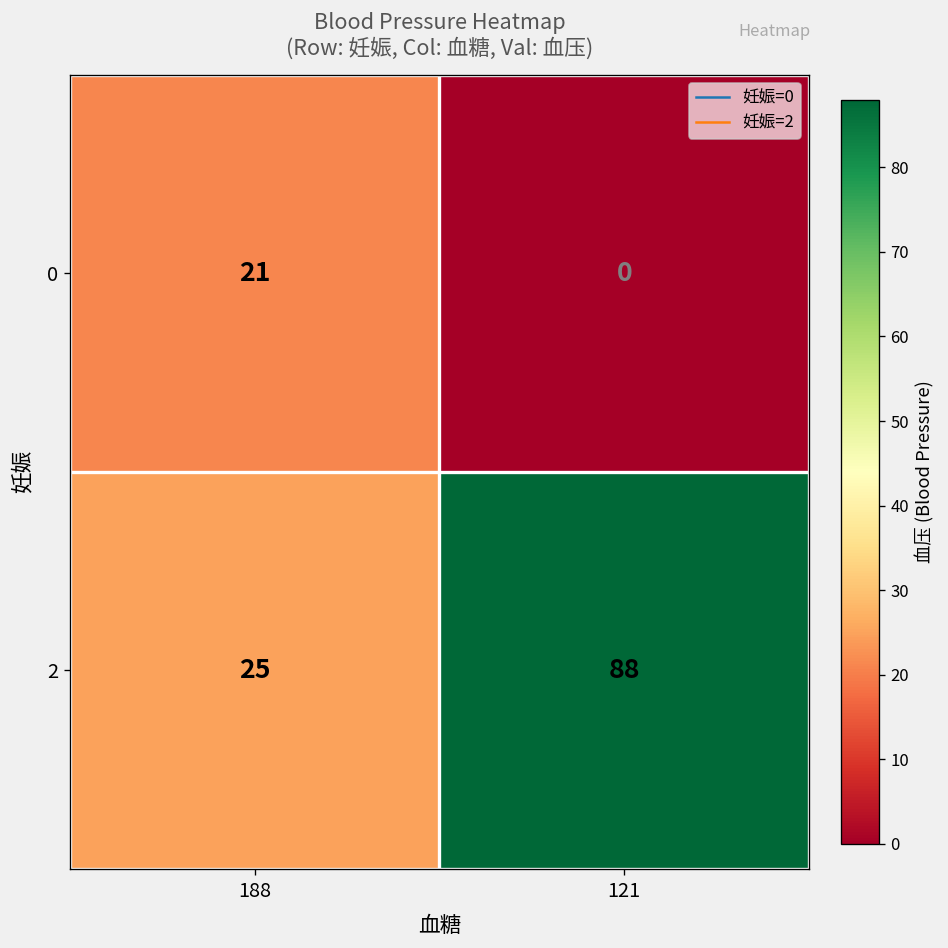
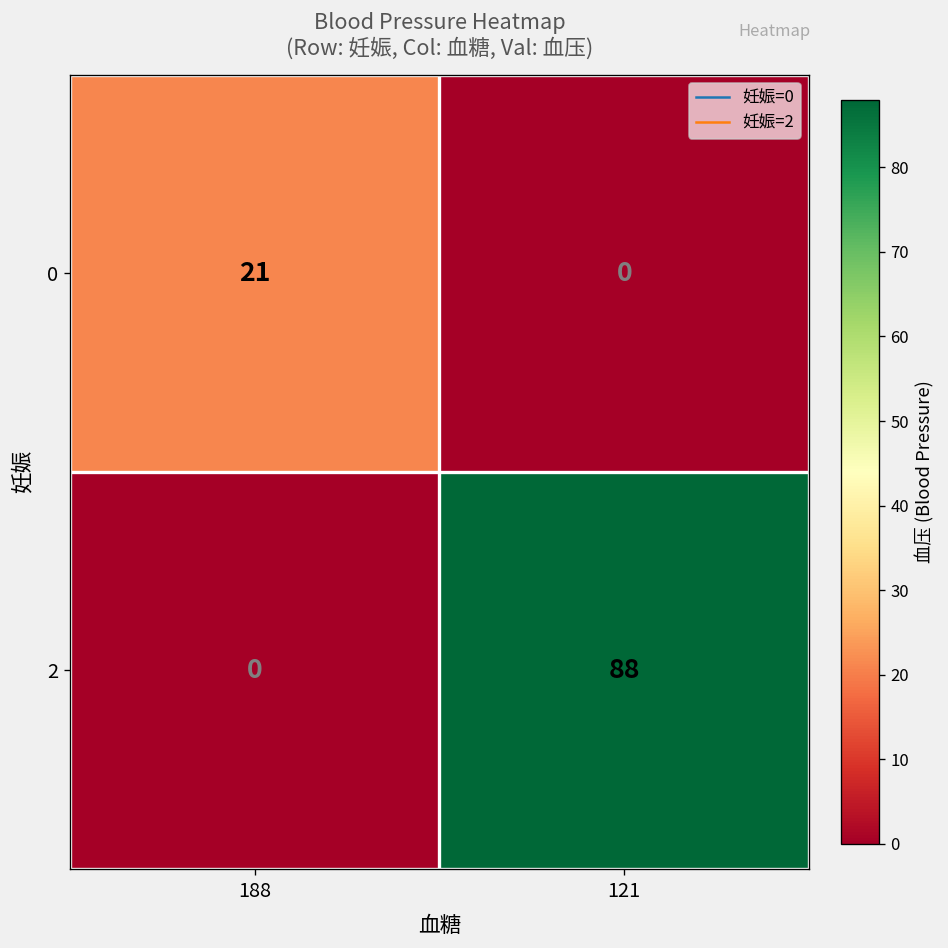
  {
    "0": {
      "188": 21,
      "121": 0
    },
    "2": {
-     "188": 25,
+     "188": 0,
      "121": 88
    }
  }
